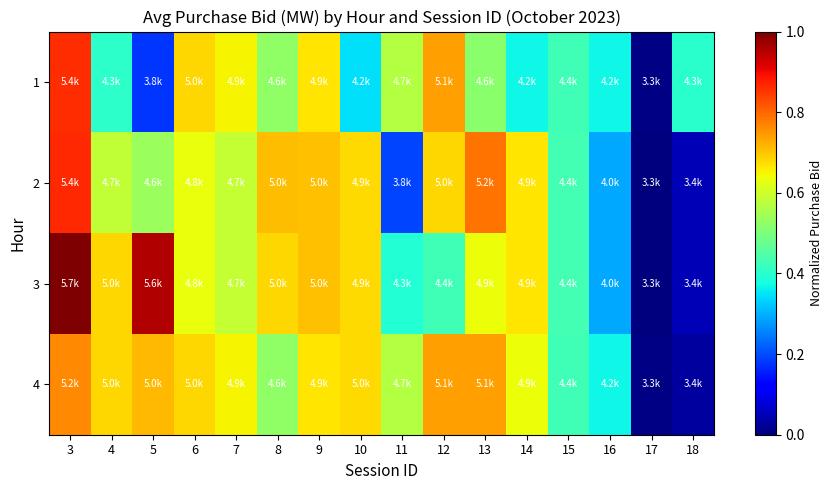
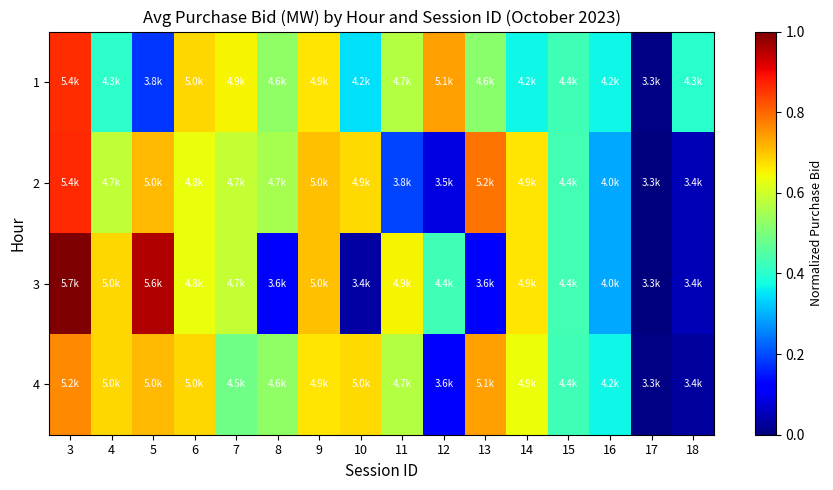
  {
    "1": {
      "3": "5.4k",
      "4": "4.3k",
      "5": "3.8k",
      "6": "5.0k",
      "7": "4.9k",
      "8": "4.6k",
      "9": "4.9k",
      "10": "4.2k",
      "11": "4.7k",
      "12": "5.1k",
      "13": "4.6k",
      "14": "4.2k",
      "15": "4.4k",
      "16": "4.2k",
      "17": "3.3k",
      "18": "4.3k"
    },
    "2": {
      "3": "5.4k",
      "4": "4.7k",
-     "5": "4.6k",
+     "5": "5.0k",
      "6": "4.8k",
      "7": "4.7k",
-     "8": "5.0k",
+     "8": "4.7k",
      "9": "5.0k",
      "10": "4.9k",
      "11": "3.8k",
-     "12": "5.0k",
+     "12": "3.5k",
      "13": "5.2k",
      "14": "4.9k",
      "15": "4.4k",
      "16": "4.0k",
      "17": "3.3k",
      "18": "3.4k"
    },
    "3": {
      "3": "5.7k",
      "4": "5.0k",
      "5": "5.6k",
      "6": "4.8k",
      "7": "4.7k",
-     "8": "5.0k",
+     "8": "3.6k",
      "9": "5.0k",
-     "10": "4.9k",
-     "11": "4.3k",
+     "10": "3.4k",
+     "11": "4.9k",
      "12": "4.4k",
-     "13": "4.9k",
+     "13": "3.6k",
      "14": "4.9k",
      "15": "4.4k",
      "16": "4.0k",
      "17": "3.3k",
      "18": "3.4k"
    },
    "4": {
      "3": "5.2k",
      "4": "5.0k",
      "5": "5.0k",
      "6": "5.0k",
-     "7": "4.9k",
+     "7": "4.5k",
      "8": "4.6k",
      "9": "4.9k",
      "10": "5.0k",
      "11": "4.7k",
-     "12": "5.1k",
+     "12": "3.6k",
      "13": "5.1k",
      "14": "4.9k",
      "15": "4.4k",
      "16": "4.2k",
      "17": "3.3k",
      "18": "3.4k"
    }
  }
